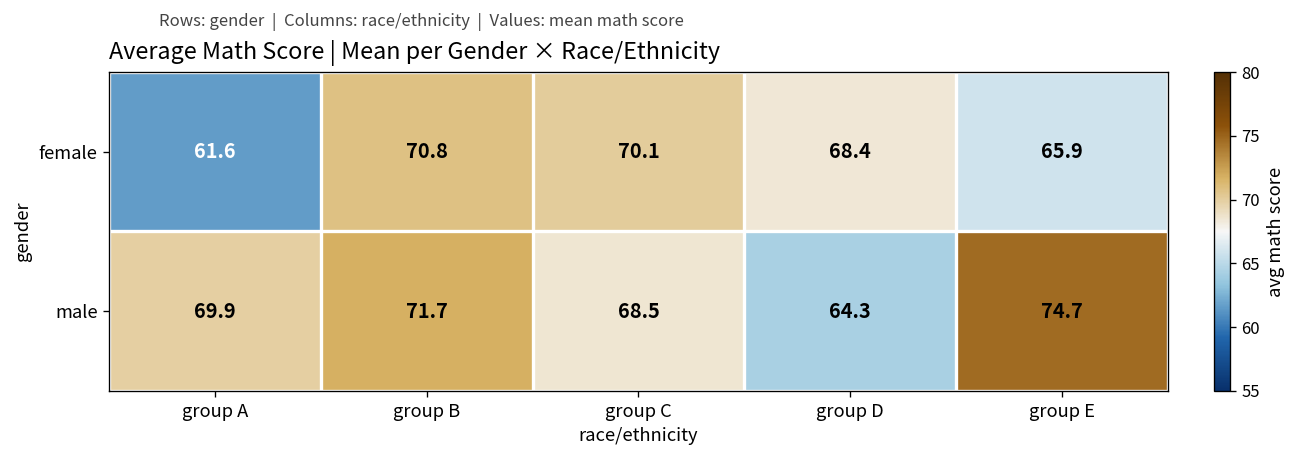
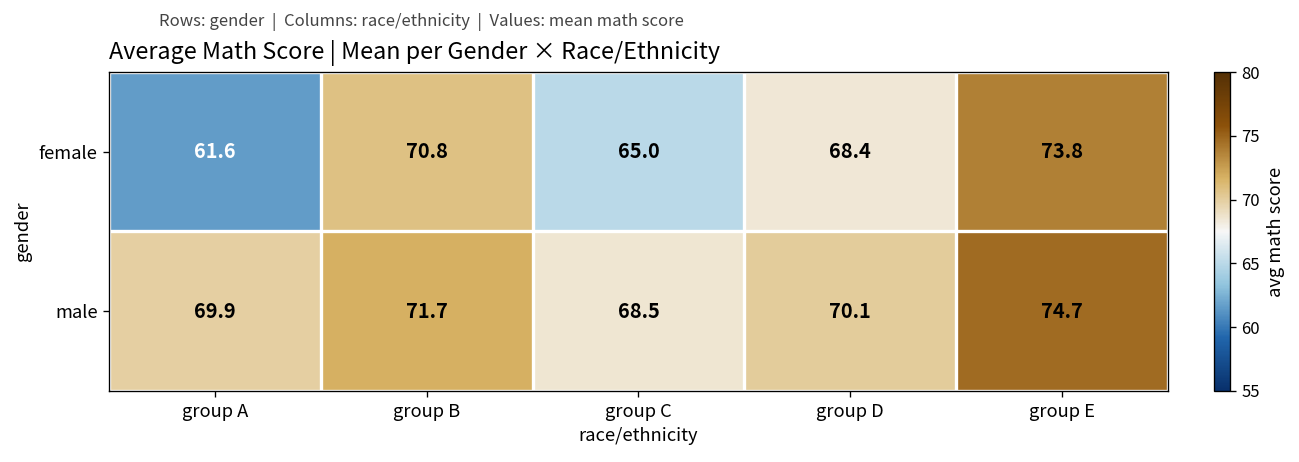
  {
    "female": {
      "group A": 61.6,
      "group B": 70.8,
-     "group C": 70.1,
+     "group C": 65.0,
      "group D": 68.4,
-     "group E": 65.9
+     "group E": 73.8
    },
    "male": {
      "group A": 69.9,
      "group B": 71.7,
      "group C": 68.5,
-     "group D": 64.3,
+     "group D": 70.1,
      "group E": 74.7
    }
  }
